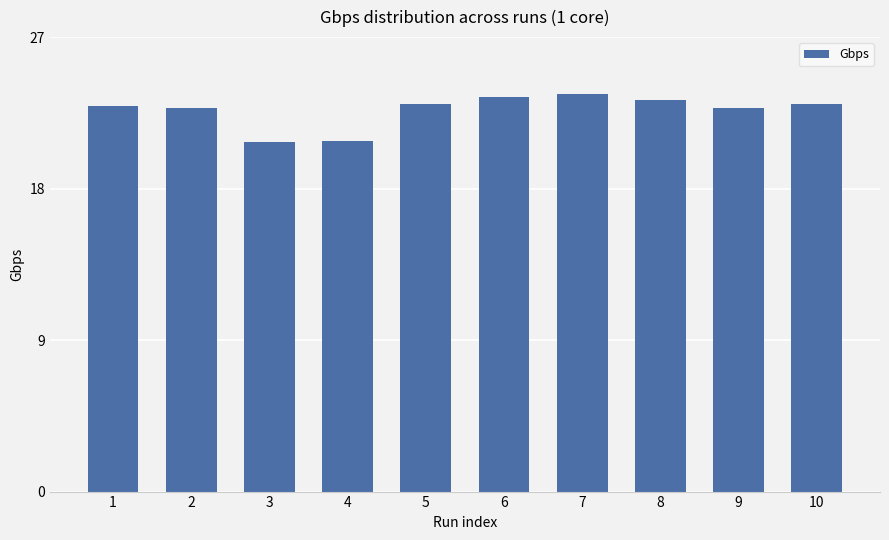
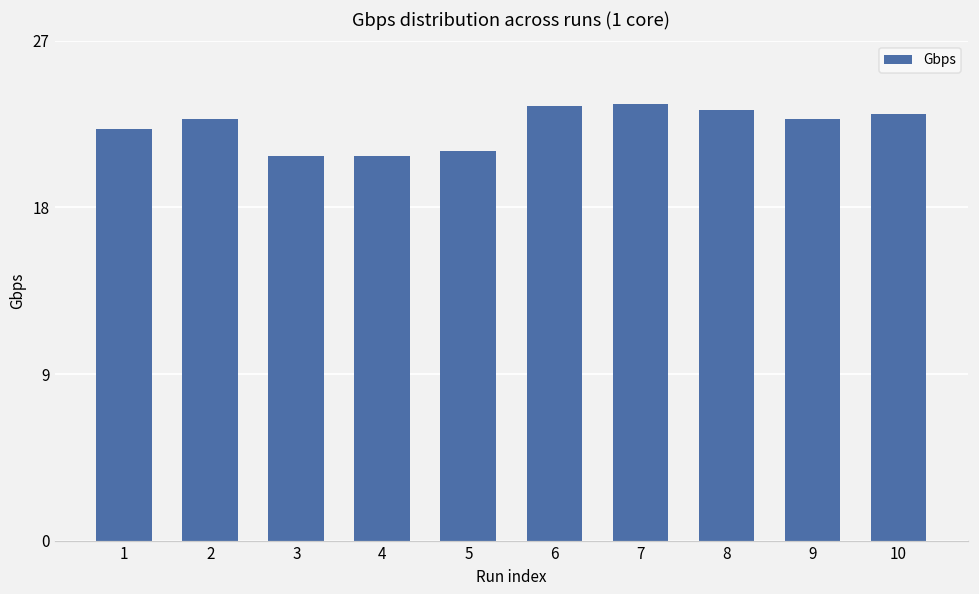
  {
-   "1": 22.9,
+   "1": 22.3,
    "2": 22.8,
    "3": 20.8,
    "4": 20.8,
-   "5": 23.0,
+   "5": 21.1,
    "6": 23.5,
    "7": 23.6,
    "8": 23.3,
    "9": 22.8,
    "10": 23.0
  }
